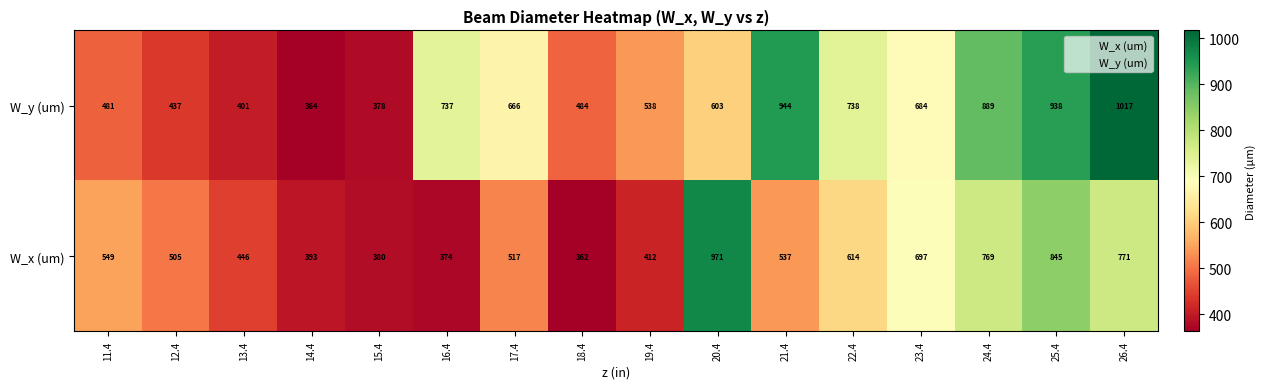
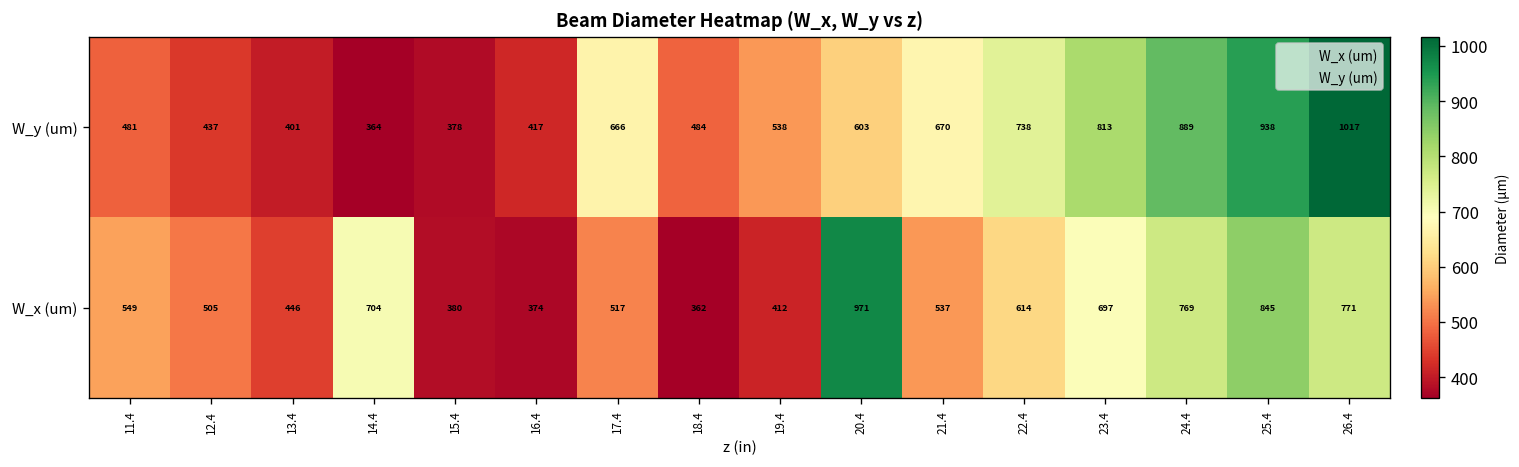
  {
    "W_y (um)": {
      "11.4": 481,
      "12.4": 437,
      "13.4": 401,
      "14.4": 364,
      "15.4": 378,
-     "16.4": 737,
+     "16.4": 417,
      "17.4": 666,
      "18.4": 484,
      "19.4": 538,
      "20.4": 603,
-     "21.4": 944,
+     "21.4": 670,
      "22.4": 738,
-     "23.4": 684,
+     "23.4": 813,
      "24.4": 889,
      "25.4": 938,
      "26.4": 1017
    },
    "W_x (um)": {
      "11.4": 549,
      "12.4": 505,
      "13.4": 446,
-     "14.4": 393,
+     "14.4": 704,
      "15.4": 380,
      "16.4": 374,
      "17.4": 517,
      "18.4": 362,
      "19.4": 412,
      "20.4": 971,
      "21.4": 537,
      "22.4": 614,
      "23.4": 697,
      "24.4": 769,
      "25.4": 845,
      "26.4": 771
    }
  }
